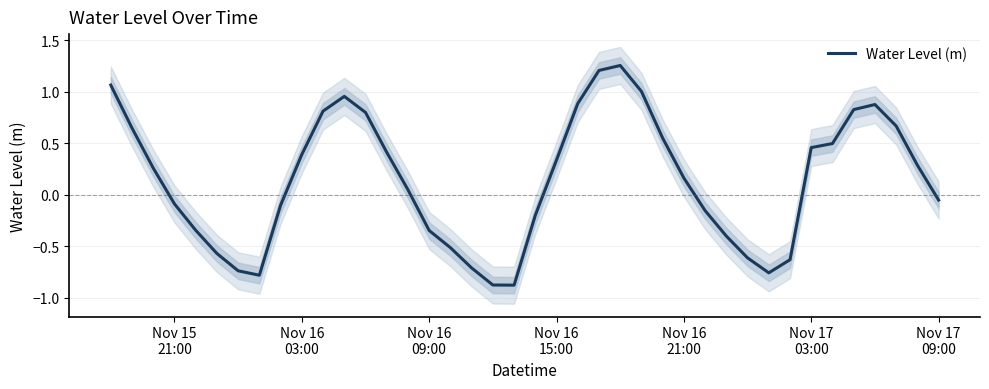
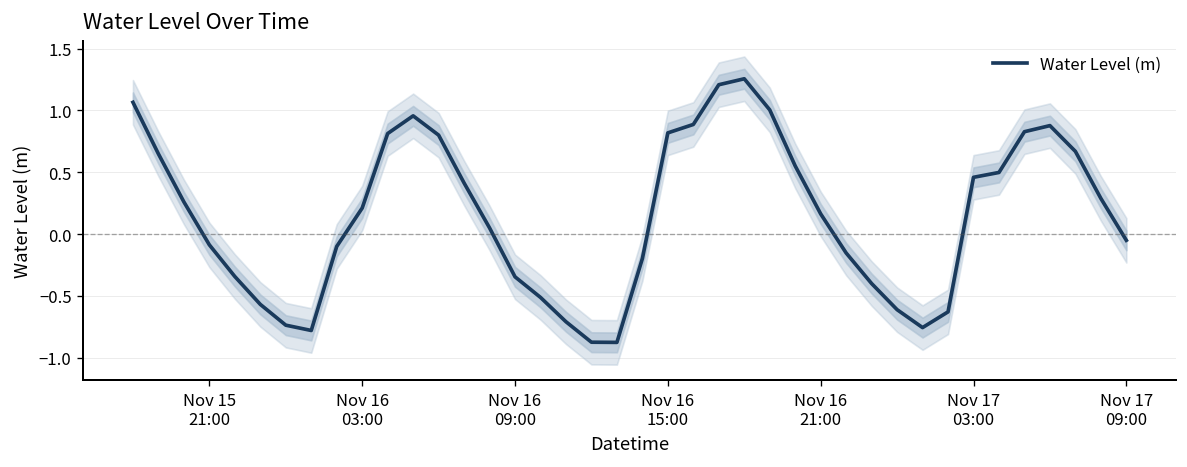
  {
    "Water Level (m)": {
      "Nov 15 21:00": -0.09,
-     "Nov 16 03:00": 0.39,
+     "Nov 16 03:00": 0.21,
      "Nov 16 09:00": -0.35,
-     "Nov 16 15:00": 0.34,
+     "Nov 16 15:00": 0.82,
      "Nov 16 21:00": 0.16,
      "Nov 17 03:00": 0.46,
      "Nov 17 09:00": -0.05
    }
  }
